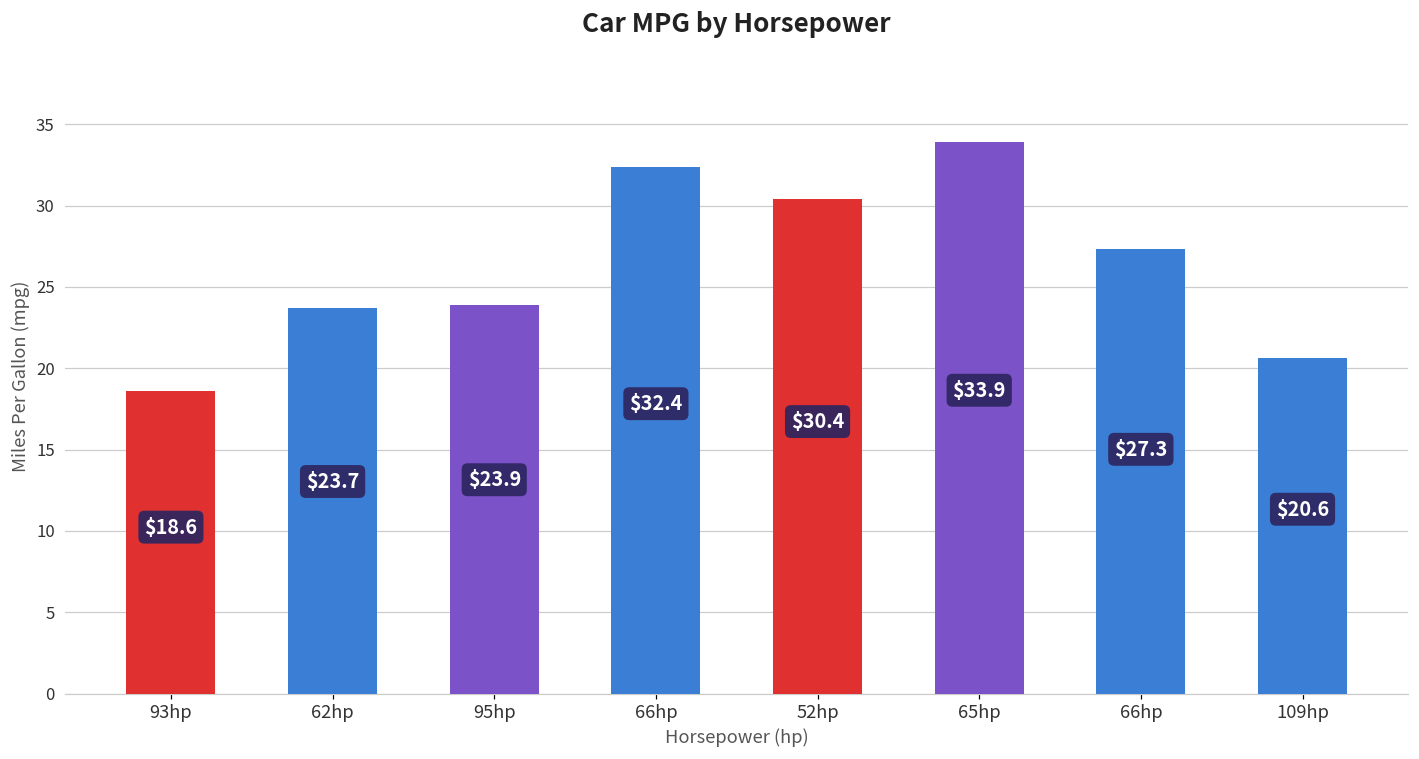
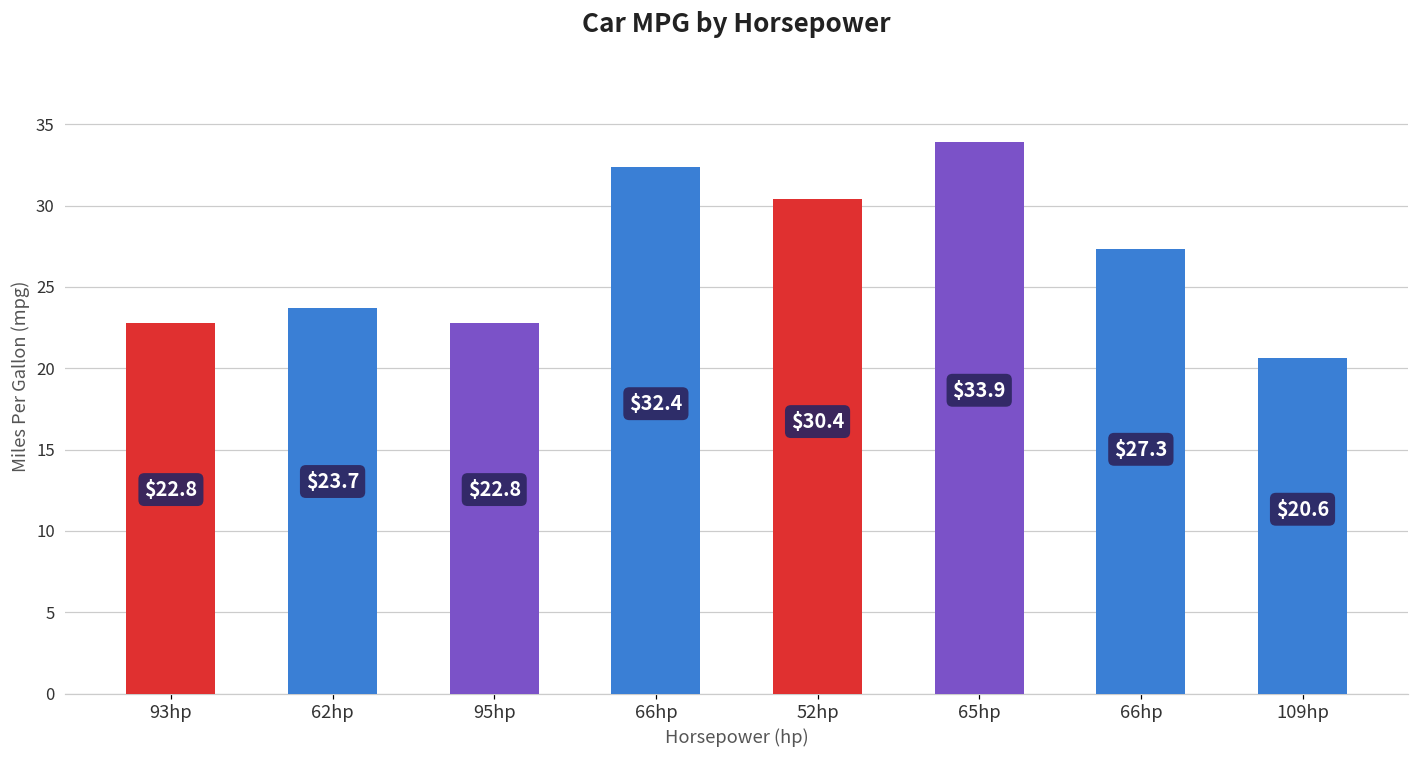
  {
-   "93hp": "$18.6",
-   "95hp": "$23.9"
+   "93hp": "$22.8",
+   "95hp": "$22.8"
  }
